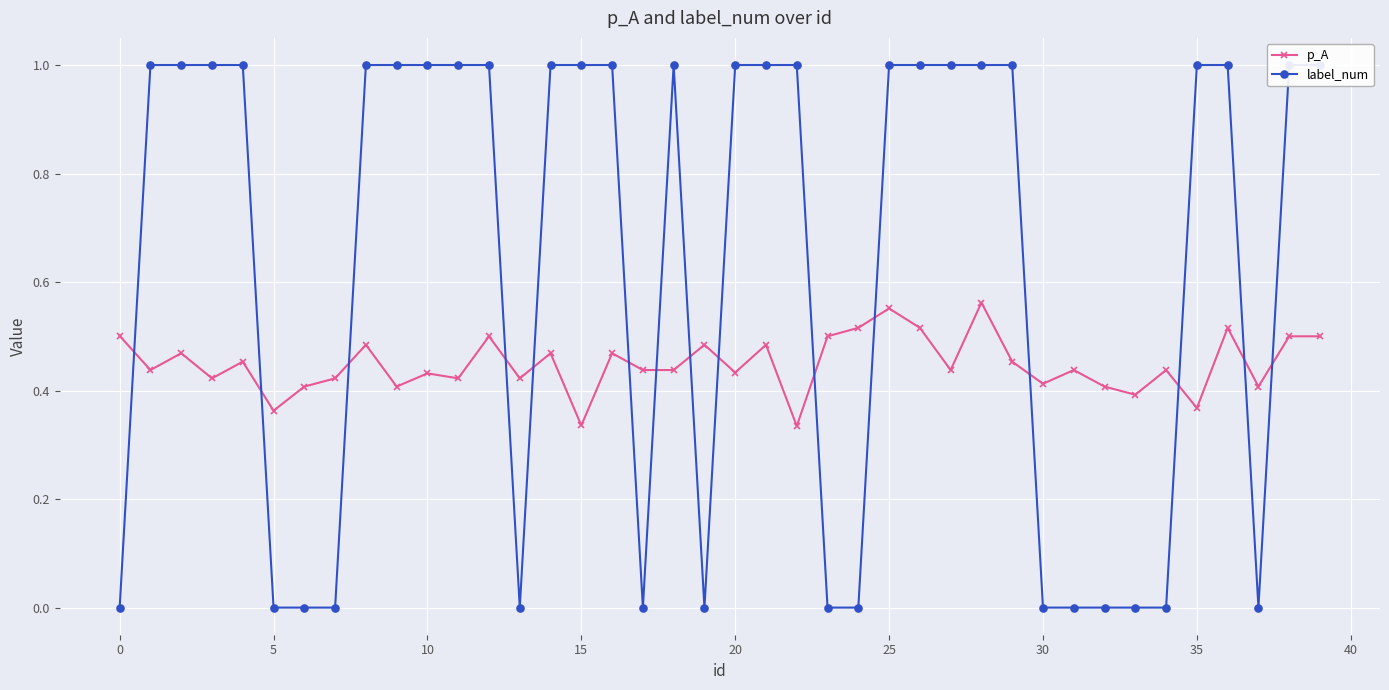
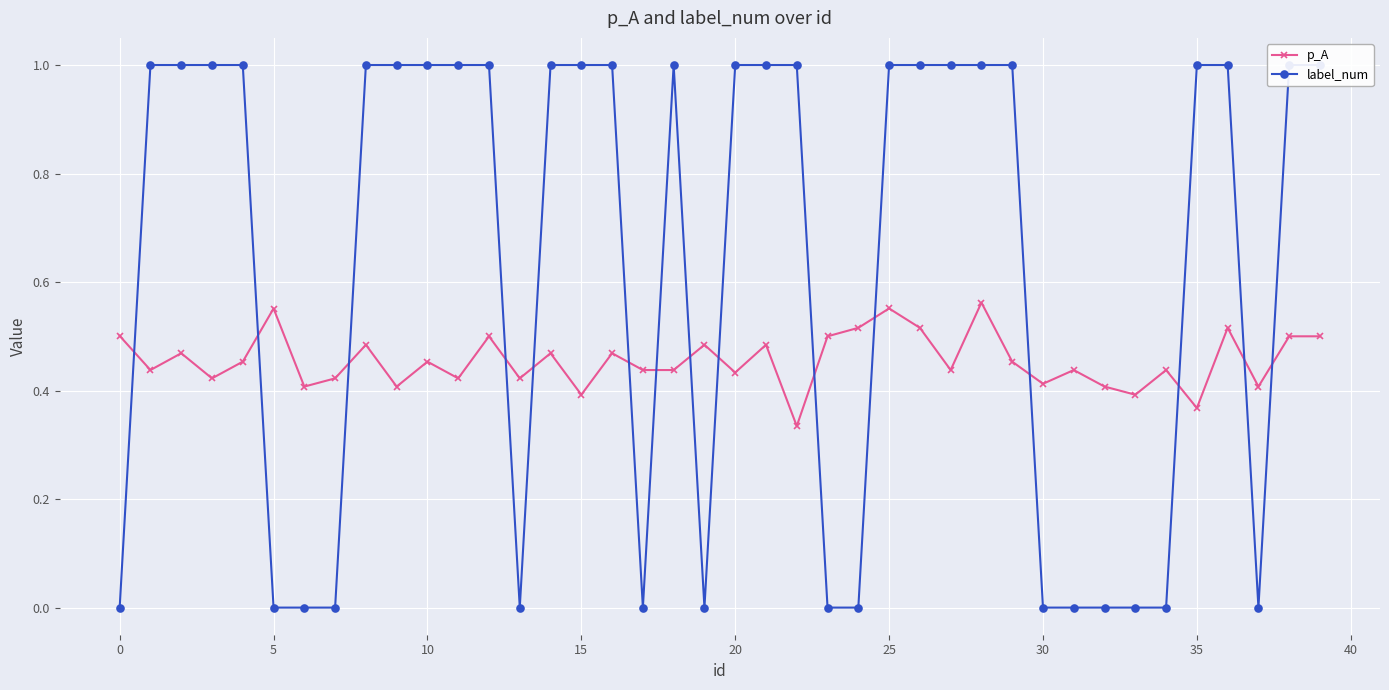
  {
    "p_A": {
      "0": 0.50,
-     "5": 0.36,
-     "10": 0.43,
-     "15": 0.34,
+     "5": 0.55,
+     "10": 0.45,
+     "15": 0.39,
      "20": 0.43,
      "25": 0.55,
      "30": 0.41,
      "35": 0.37
    },
    "label_num": {
      "0": 0.00,
      "5": 0.00,
      "10": 1.00,
      "15": 1.00,
      "20": 1.00,
      "25": 1.00,
      "30": 0.00,
      "35": 1.00
    }
  }
